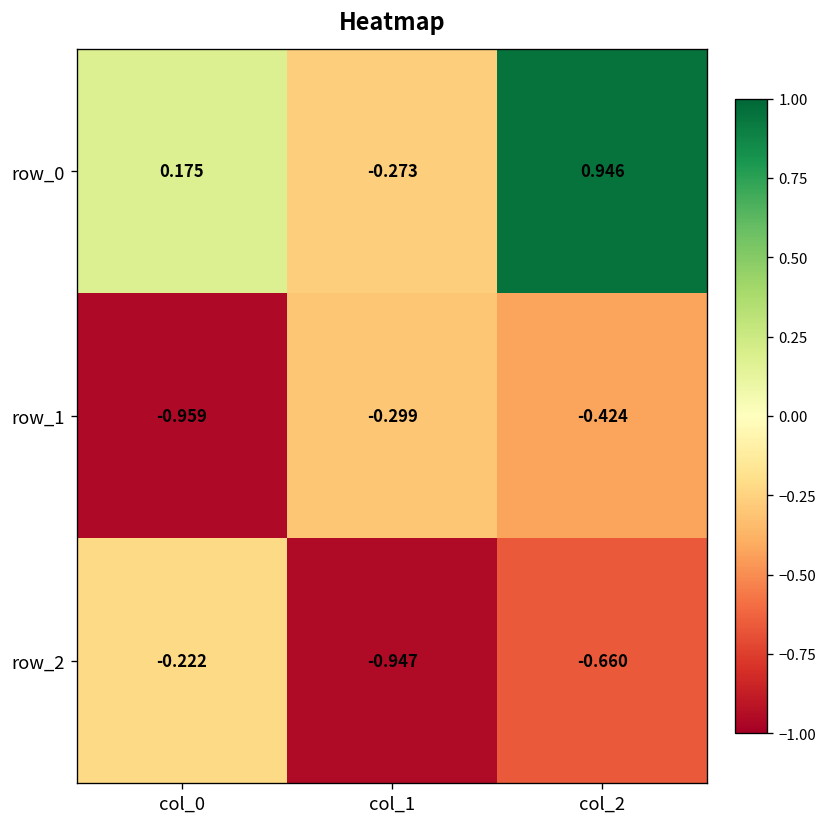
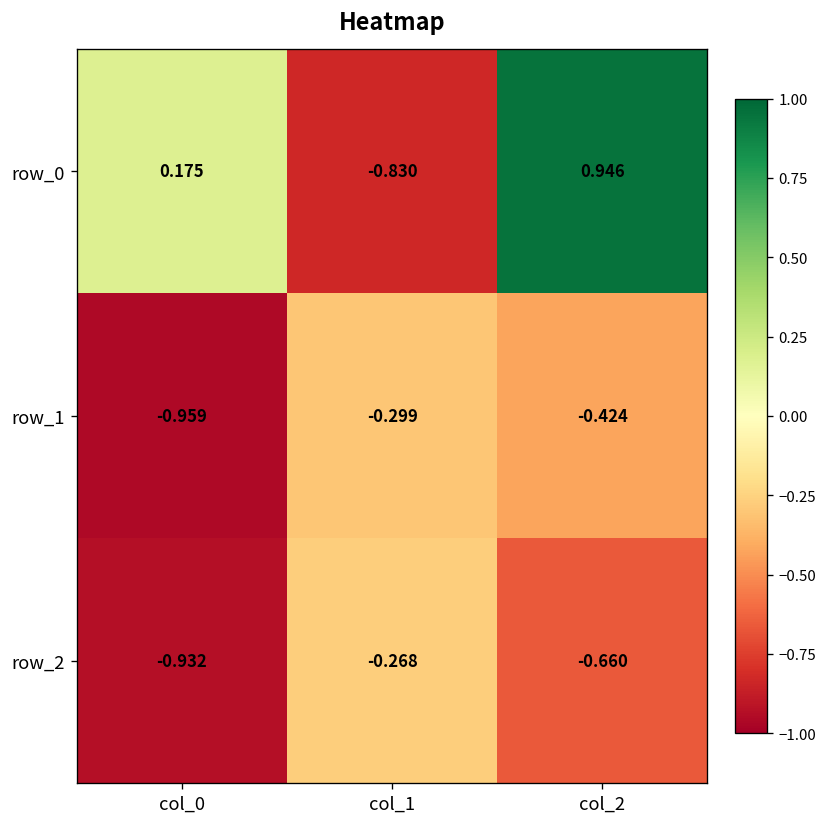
  {
    "row_0": {
      "col_0": 0.175,
-     "col_1": -0.273,
+     "col_1": -0.830,
      "col_2": 0.946
    },
    "row_1": {
      "col_0": -0.959,
      "col_1": -0.299,
      "col_2": -0.424
    },
    "row_2": {
-     "col_0": -0.222,
-     "col_1": -0.947,
+     "col_0": -0.932,
+     "col_1": -0.268,
      "col_2": -0.660
    }
  }
